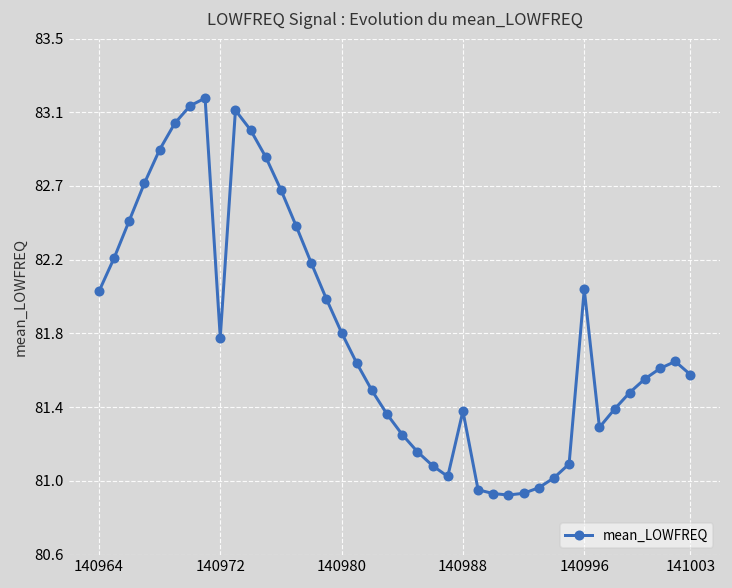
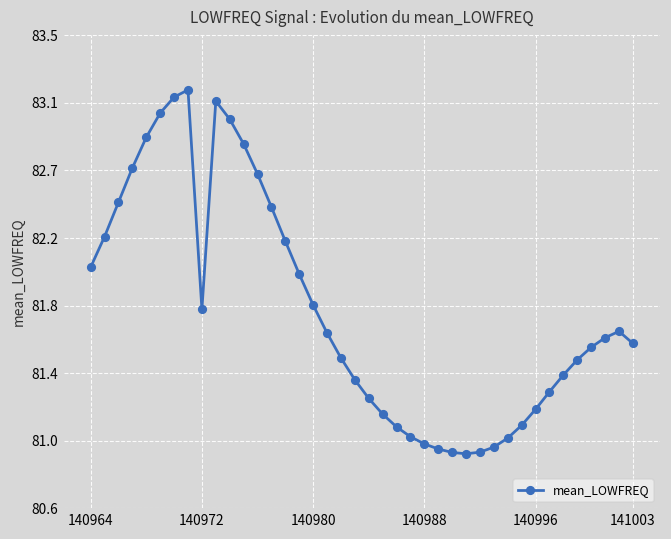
  {
    "140964": 82.06,
    "140972": 81.80,
    "140980": 81.82,
-   "140988": 81.38,
-   "140996": 82.07,
+   "140988": 80.97,
+   "140996": 81.18,
    "141003": 81.59
  }
